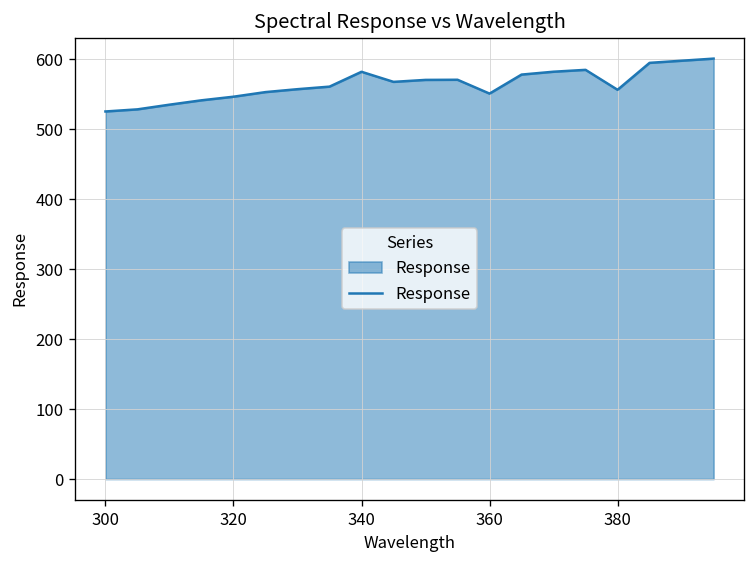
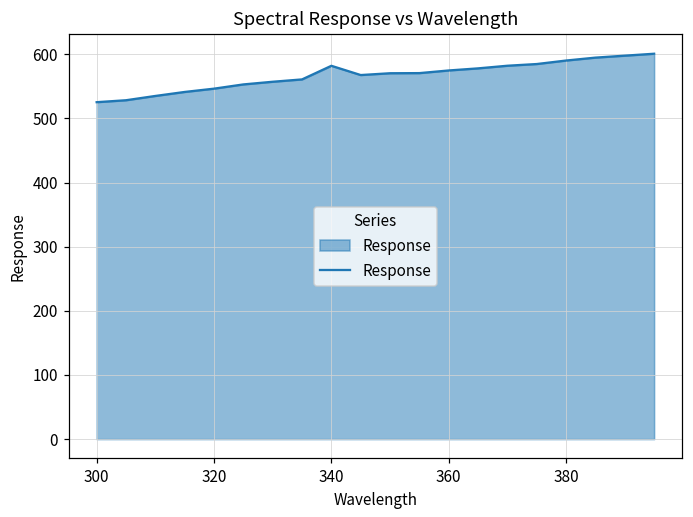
  {
    "300": 530,
    "320": 550,
    "340": 580,
-   "360": 550,
-   "380": 560
+   "360": 570,
+   "380": 590
  }
